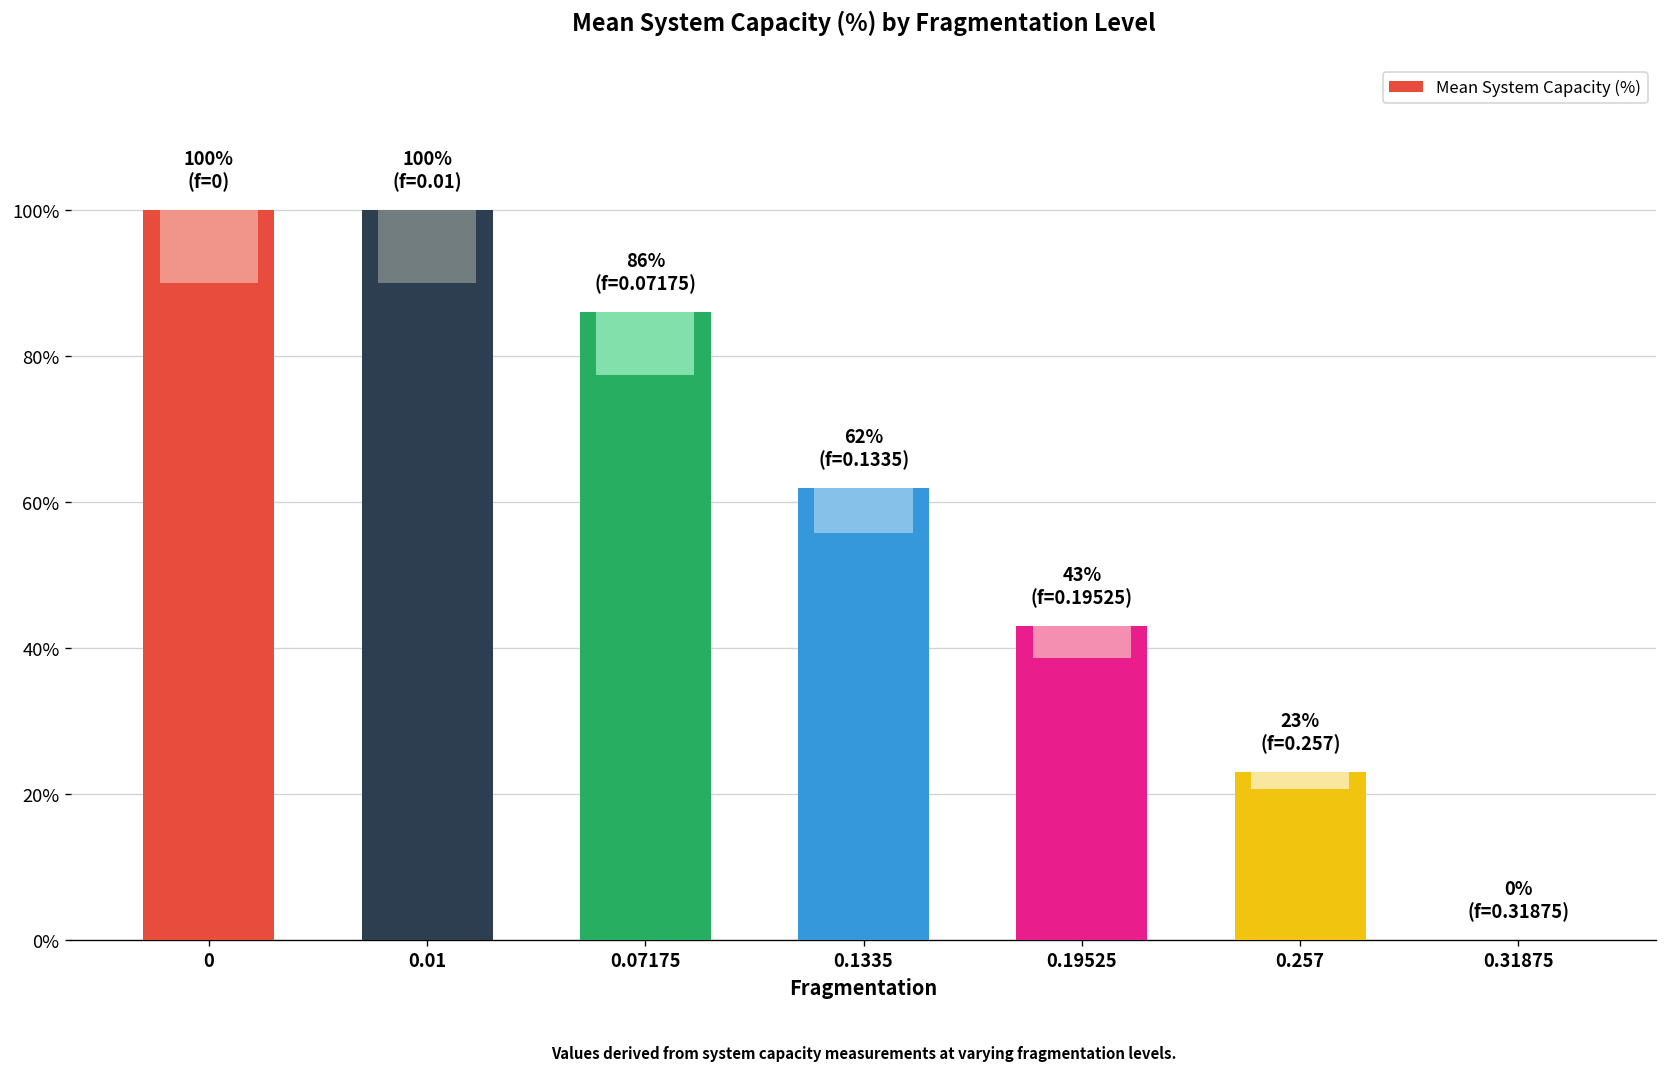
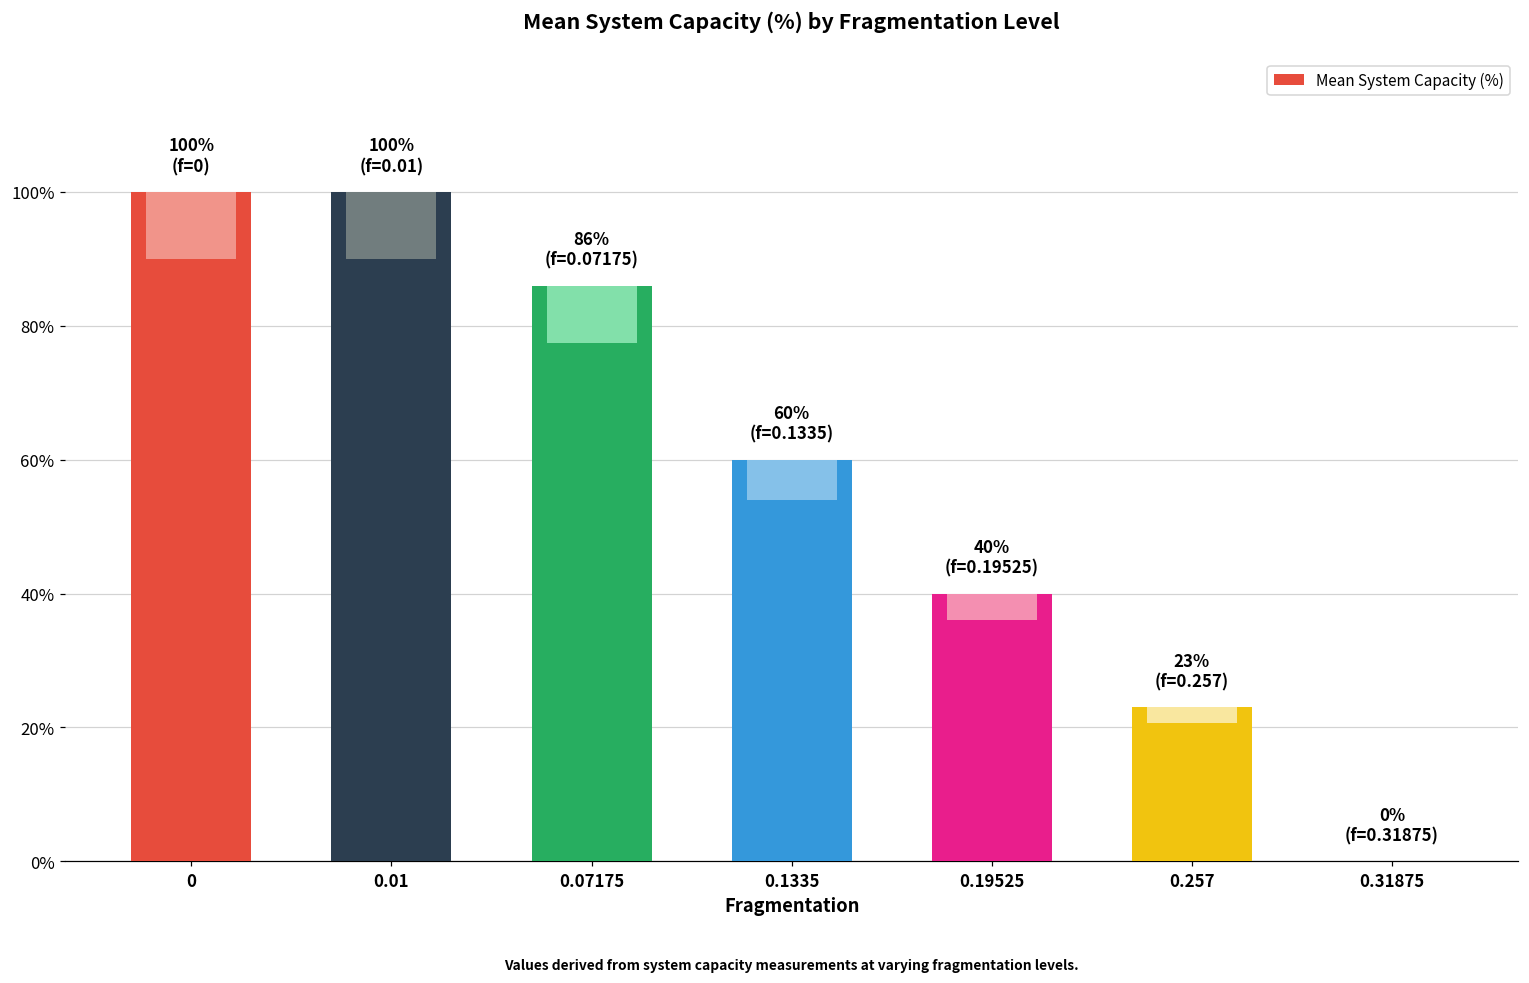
  {
    "Mean System Capacity (%)": {
      "0": "100%",
      "0.01": "100%",
      "0.07175": "86%",
-     "0.1335": "62%",
-     "0.19525": "43%",
+     "0.1335": "60%",
+     "0.19525": "40%",
      "0.257": "23%",
      "0.31875": "0%"
    }
  }
